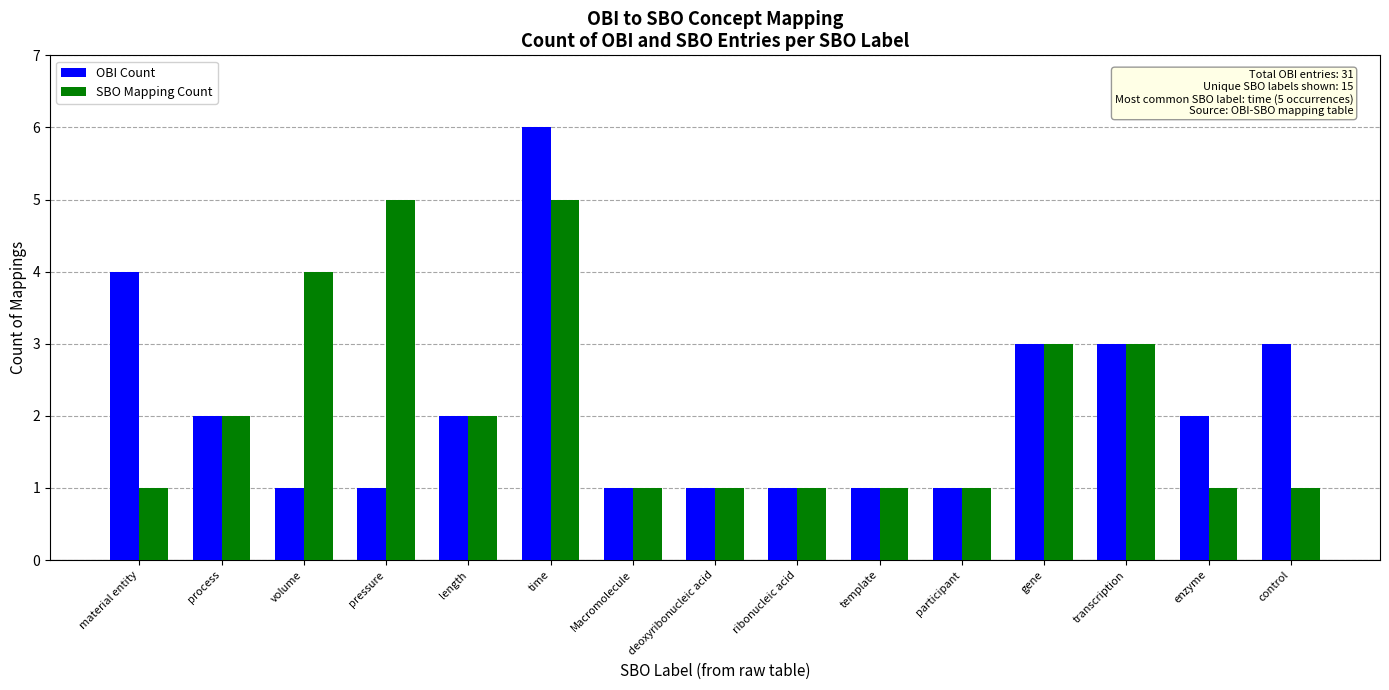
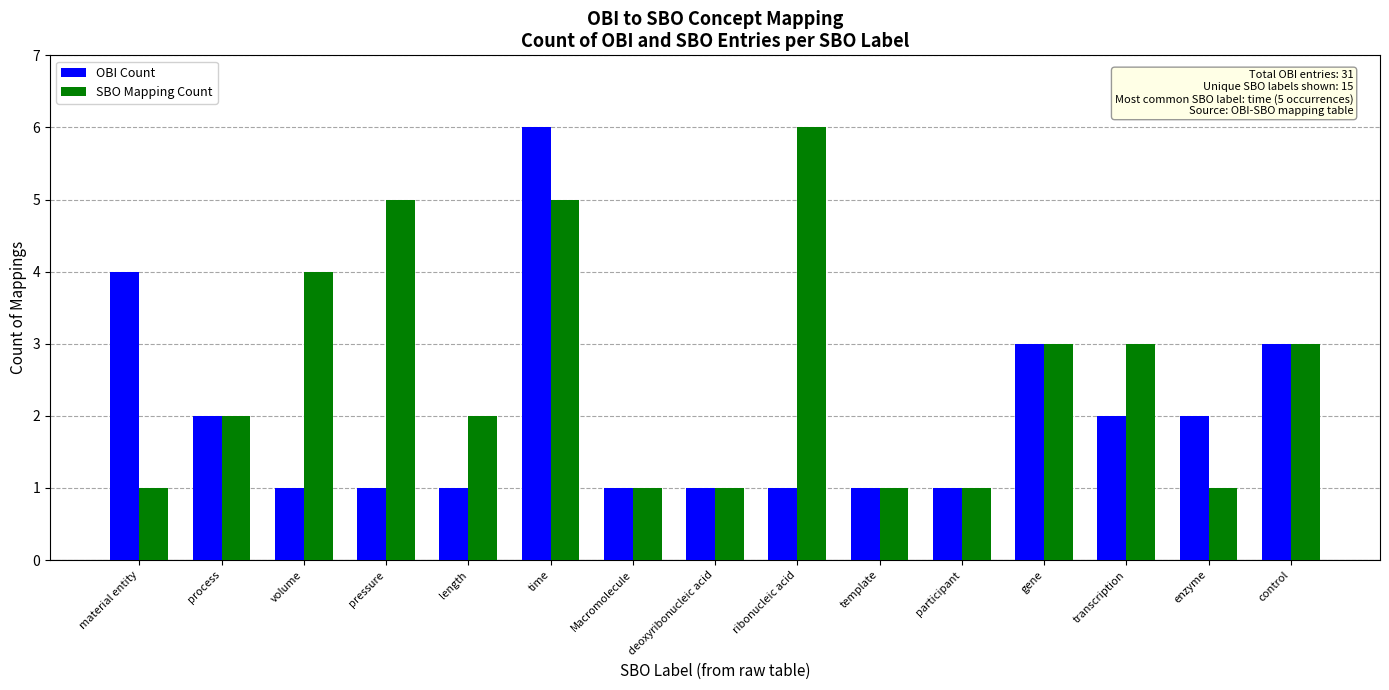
  {
    "OBI Count": {
      "material entity": 4,
      "process": 2,
      "volume": 1,
      "pressure": 1,
-     "length": 2,
+     "length": 1,
      "time": 6,
      "Macromolecule": 1,
      "deoxyribonucleic acid": 1,
      "ribonucleic acid": 1,
      "template": 1,
      "participant": 1,
      "gene": 3,
-     "transcription": 3,
+     "transcription": 2,
      "enzyme": 2,
      "control": 3
    },
    "SBO Mapping Count": {
      "material entity": 1,
      "process": 2,
      "volume": 4,
      "pressure": 5,
      "length": 2,
      "time": 5,
      "Macromolecule": 1,
      "deoxyribonucleic acid": 1,
-     "ribonucleic acid": 1,
+     "ribonucleic acid": 6,
      "template": 1,
      "participant": 1,
      "gene": 3,
      "transcription": 3,
      "enzyme": 1,
-     "control": 1
+     "control": 3
    }
  }
